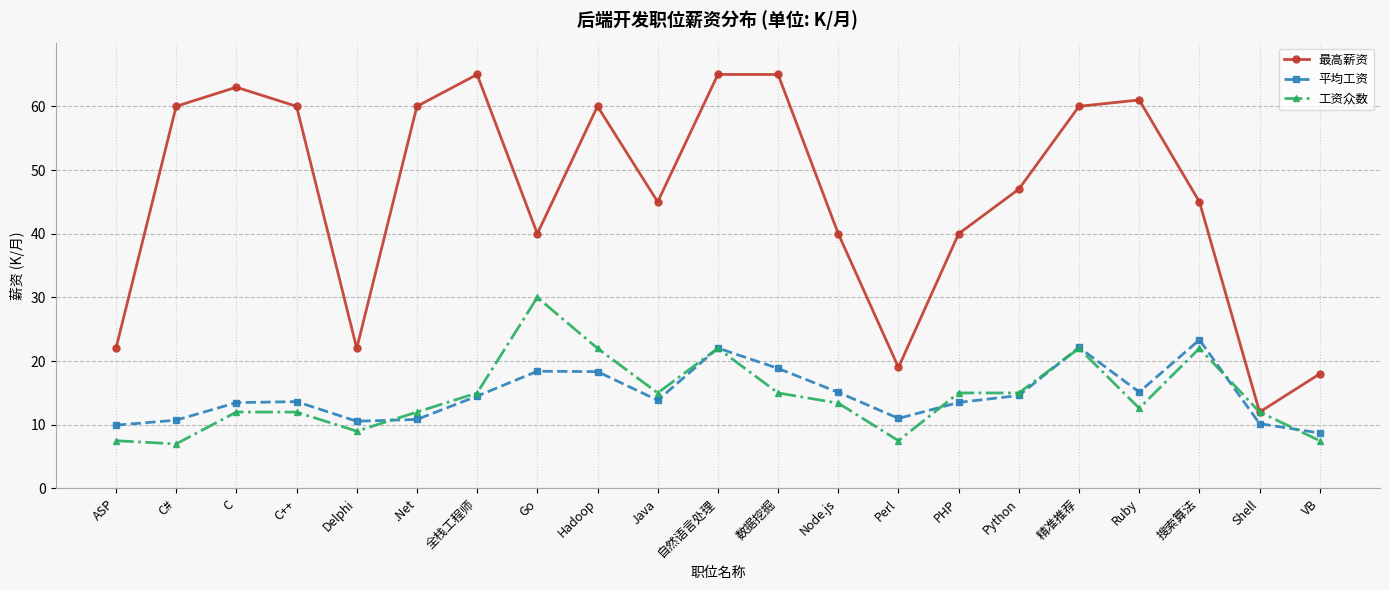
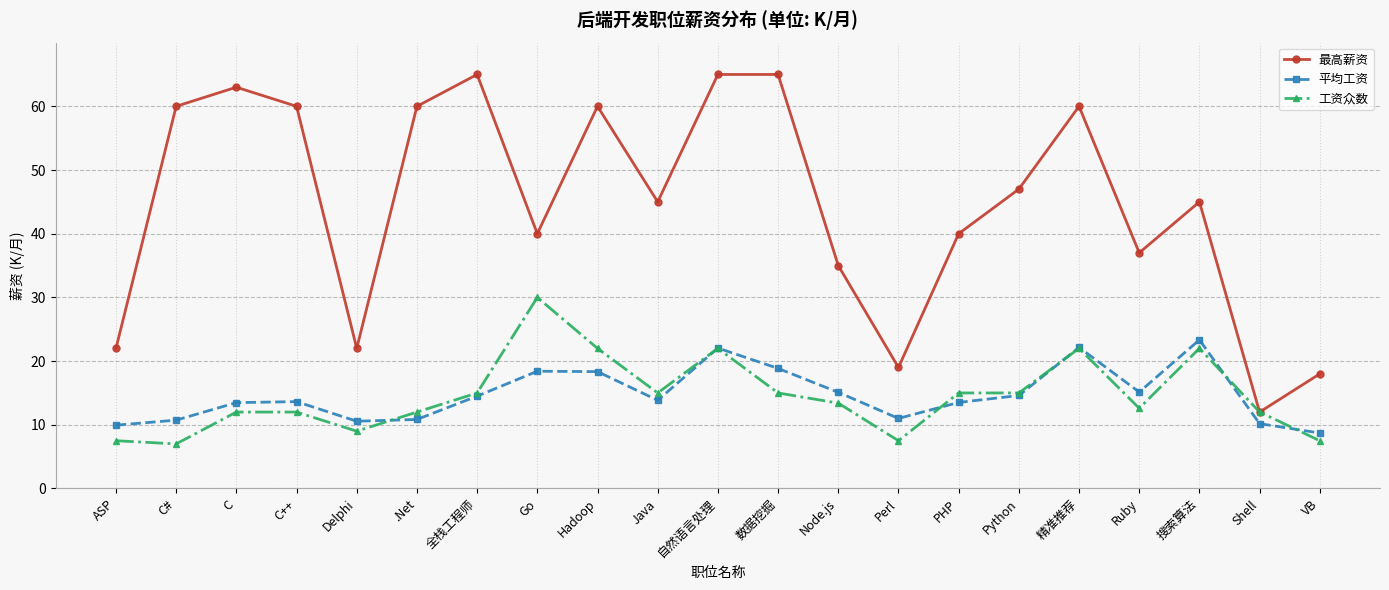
  {
    "最高薪资": {
      "ASP": 22,
      "C#": 60,
      "C": 63,
      "C++": 60,
      "Delphi": 22,
      ".Net": 60,
      "全栈工程师": 65,
      "Go": 40,
      "Hadoop": 60,
      "Java": 45,
      "自然语言处理": 65,
      "数据挖掘": 65,
-     "Node.js": 40,
+     "Node.js": 35,
      "Perl": 19,
      "PHP": 40,
      "Python": 47,
      "精准推荐": 60,
-     "Ruby": 61,
+     "Ruby": 37,
      "搜索算法": 45,
      "VB": 18
    },
    "平均工资": {
      "ASP": 10,
      "C#": 11,
      "C": 13,
      "C++": 14,
      "Delphi": 11,
      ".Net": 11,
      "全栈工程师": 15,
      "Go": 18,
      "Hadoop": 18,
      "Java": 14,
      "数据挖掘": 19,
      "Node.js": 15,
      "Perl": 11,
      "PHP": 14,
      "Ruby": 15,
      "搜索算法": 23,
      "Shell": 10,
      "VB": 9
    },
    "工资众数": {
      "ASP": 8,
      "C#": 7,
      "C": 12,
      "C++": 12,
      "Delphi": 9,
      ".Net": 12,
      "全栈工程师": 15,
      "Go": 30,
      "Hadoop": 22,
      "Java": 15,
      "数据挖掘": 15,
      "Node.js": 13,
      "Perl": 8,
      "PHP": 15,
      "Ruby": 13,
      "搜索算法": 22,
      "VB": 8
    }
  }
